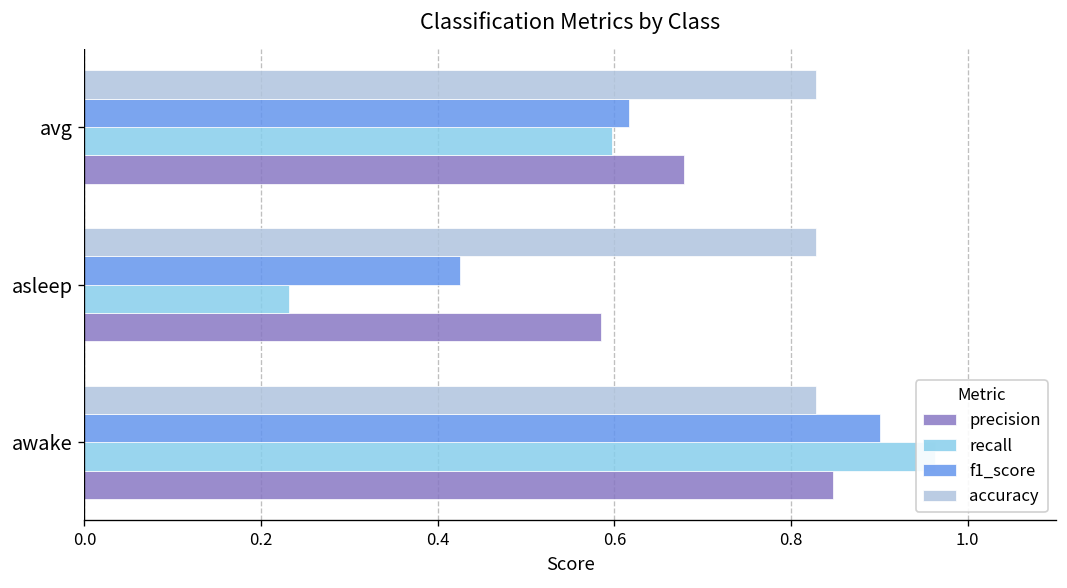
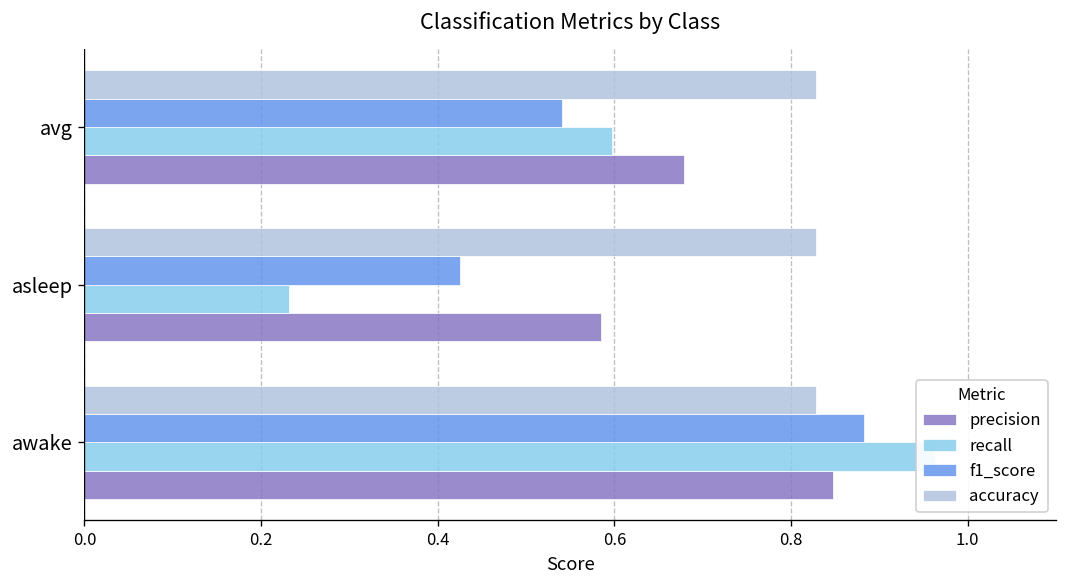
  {
    "precision": {
      "avg": 0.68,
      "asleep": 0.58,
      "awake": 0.85
    },
    "f1_score": {
-     "avg": 0.62,
+     "avg": 0.54,
      "asleep": 0.42,
-     "awake": 0.90
+     "awake": 0.88
    }
  }
